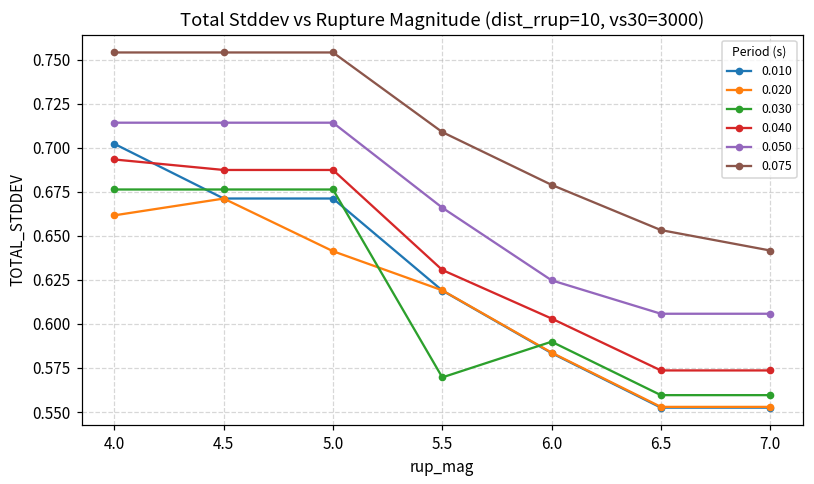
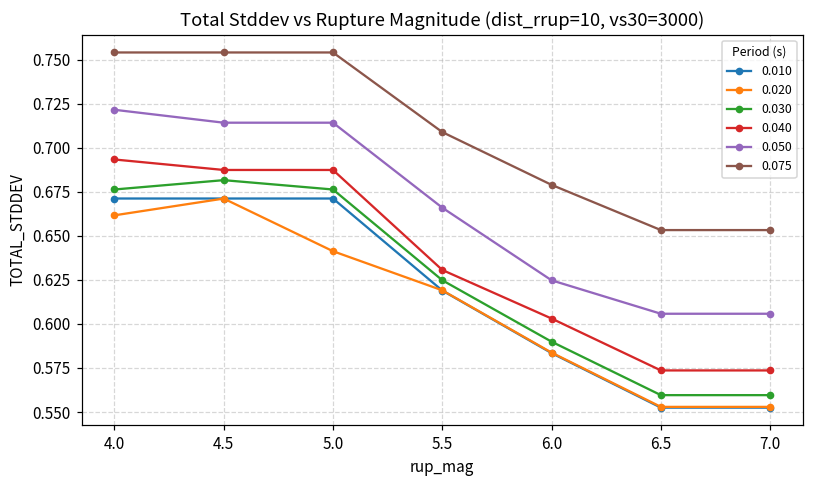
  {
    "0.010": {
-     "4.0": 0.702,
+     "4.0": 0.671,
      "5.0": 0.671
    },
    "0.020": {
      "4.0": 0.662,
      "5.0": 0.641
    },
    "0.030": {
      "4.0": 0.676,
-     "4.5": 0.676,
+     "4.5": 0.682,
      "5.0": 0.676,
-     "5.5": 0.570,
+     "5.5": 0.625,
      "6.0": 0.590,
      "6.5": 0.560,
      "7.0": 0.560
    },
    "0.040": {
      "4.0": 0.693,
      "4.5": 0.687,
      "5.0": 0.687,
      "5.5": 0.631,
      "6.0": 0.603,
      "6.5": 0.574,
      "7.0": 0.574
    },
    "0.050": {
-     "4.0": 0.714,
+     "4.0": 0.722,
      "4.5": 0.714,
      "5.0": 0.714,
      "5.5": 0.666,
      "6.0": 0.625,
      "6.5": 0.606,
      "7.0": 0.606
    },
    "0.075": {
      "4.0": 0.754,
      "4.5": 0.754,
      "5.0": 0.754,
      "5.5": 0.709,
      "6.0": 0.679,
      "6.5": 0.653,
-     "7.0": 0.642
+     "7.0": 0.653
    }
  }
